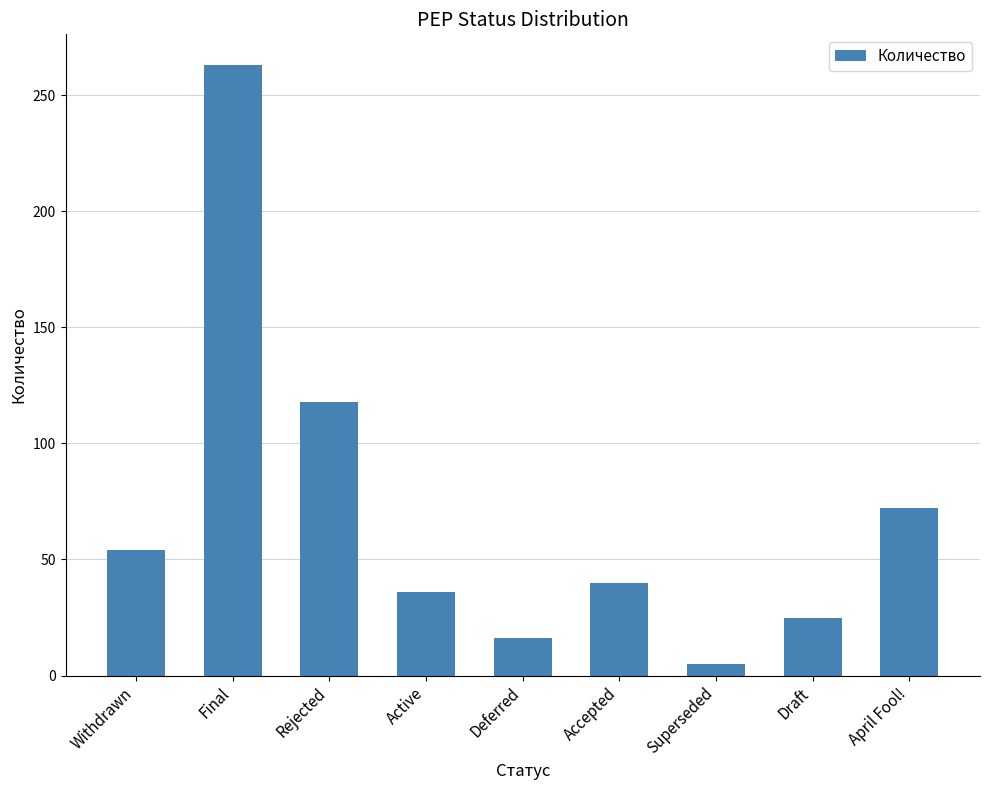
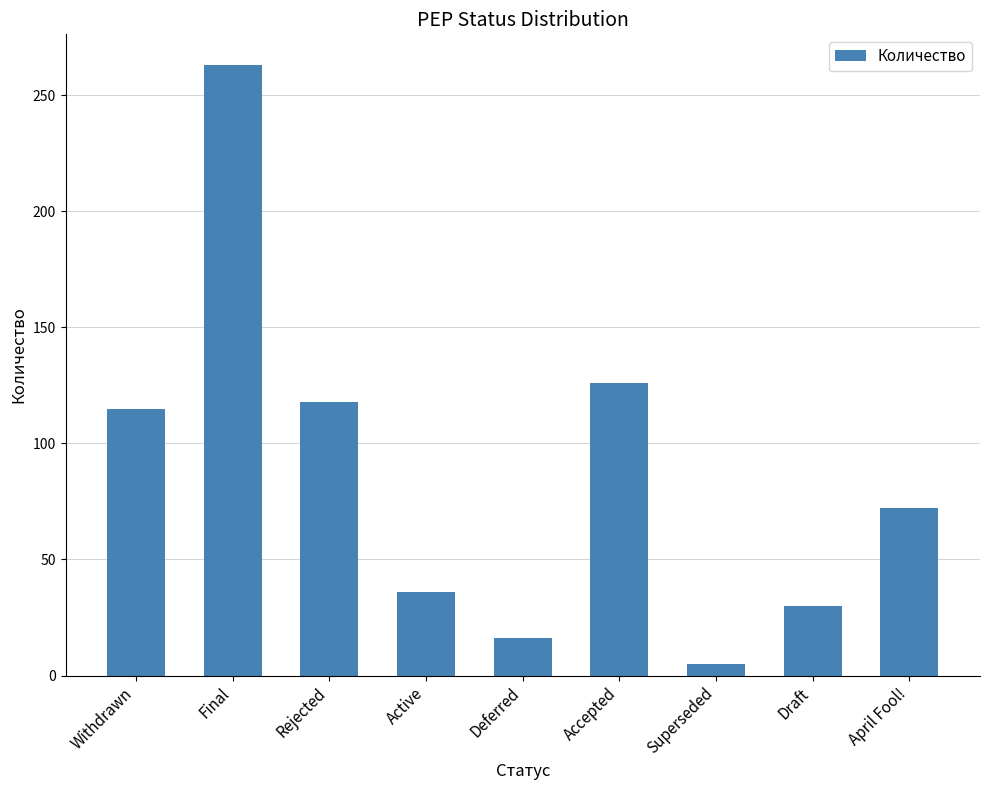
  {
-   "Withdrawn": 54,
+   "Withdrawn": 115,
    "Final": 263,
    "Rejected": 118,
    "Active": 36,
    "Deferred": 16,
-   "Accepted": 40,
+   "Accepted": 126,
    "Superseded": 5,
-   "Draft": 25,
+   "Draft": 30,
    "April Fool!": 72
  }
